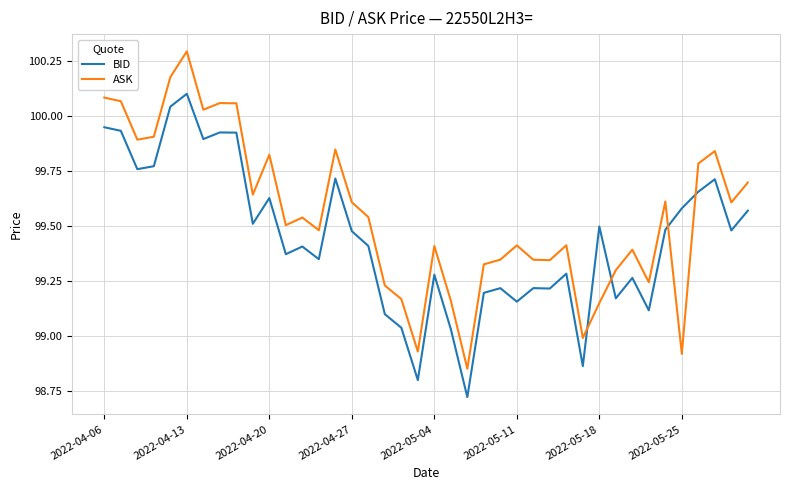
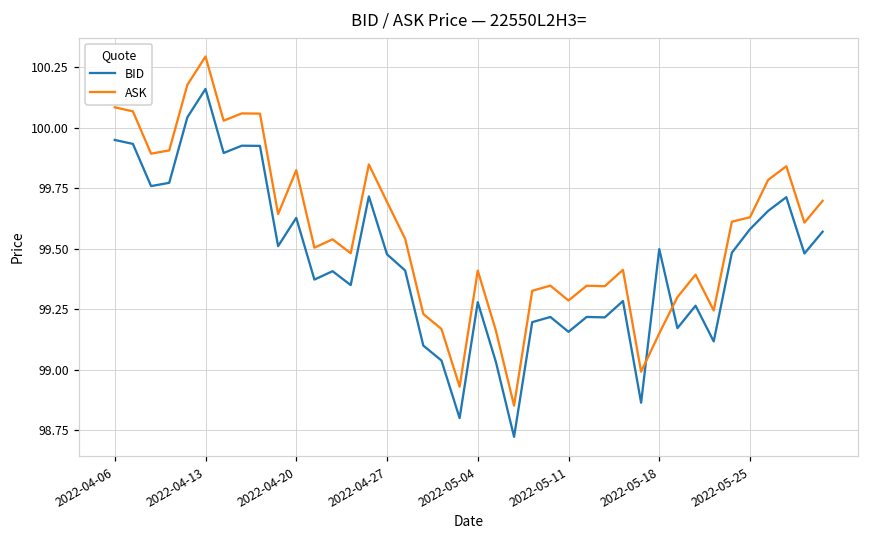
  {
    "BID": {
      "2022-04-06": 99.95,
-     "2022-04-13": 100.10,
+     "2022-04-13": 100.16,
      "2022-04-20": 99.63,
      "2022-04-27": 99.48,
      "2022-05-04": 99.28,
      "2022-05-11": 99.16,
      "2022-05-18": 99.50,
      "2022-05-25": 99.58
    },
    "ASK": {
      "2022-04-06": 100.08,
      "2022-04-13": 100.29,
      "2022-04-20": 99.82,
-     "2022-04-27": 99.61,
+     "2022-04-27": 99.69,
      "2022-05-04": 99.41,
-     "2022-05-11": 99.41,
+     "2022-05-11": 99.29,
      "2022-05-18": 99.15,
-     "2022-05-25": 98.92
+     "2022-05-25": 99.63
    }
  }
